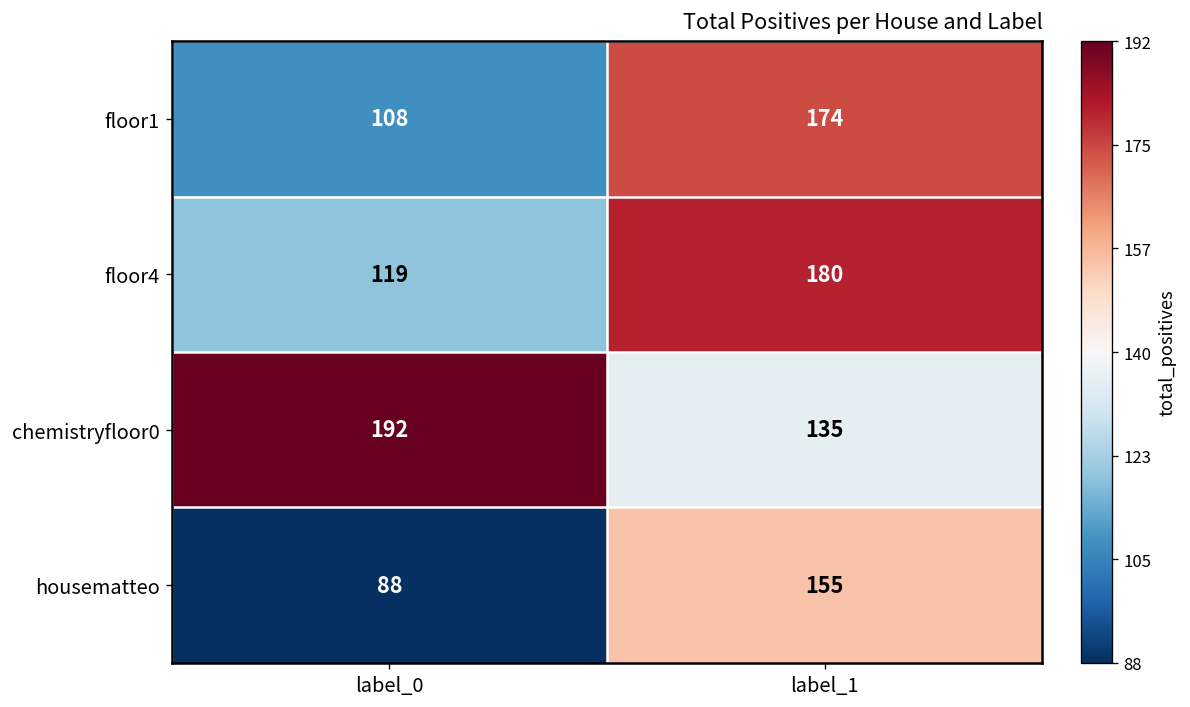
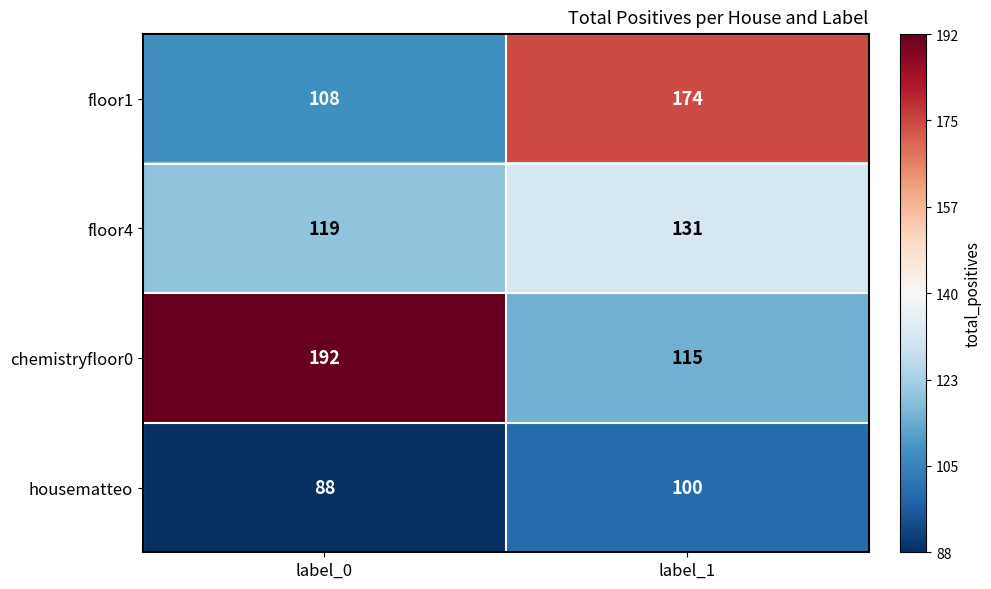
  {
    "floor1": {
      "label_0": 108,
      "label_1": 174
    },
    "floor4": {
      "label_0": 119,
-     "label_1": 180
+     "label_1": 131
    },
    "chemistryfloor0": {
      "label_0": 192,
-     "label_1": 135
+     "label_1": 115
    },
    "housematteo": {
      "label_0": 88,
-     "label_1": 155
+     "label_1": 100
    }
  }
